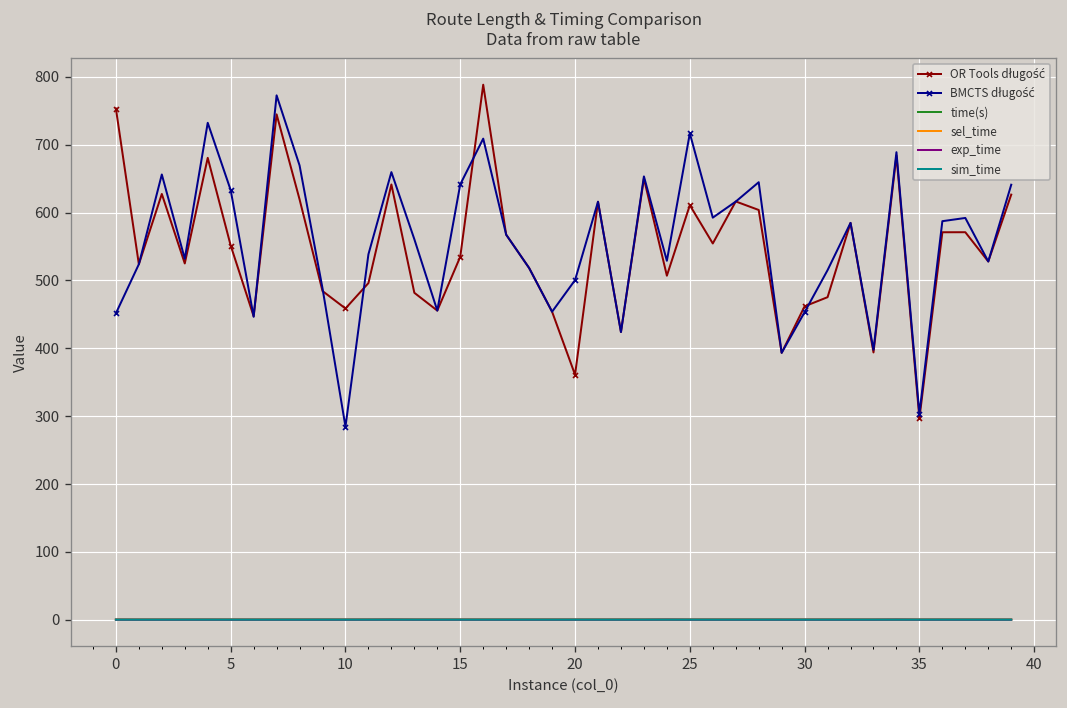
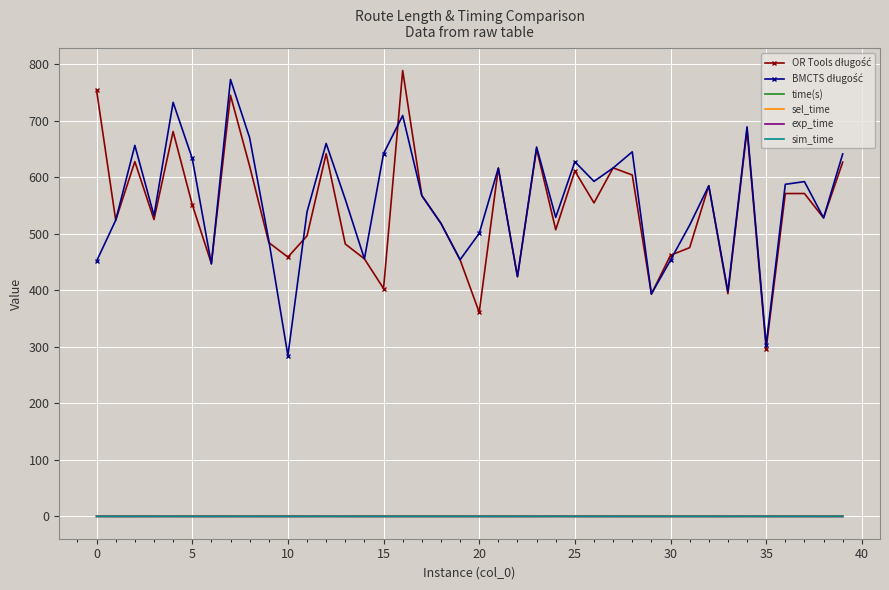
  {
    "OR Tools długość": {
      "0": 750,
      "5": 550,
      "10": 460,
-     "15": 530,
+     "15": 400,
      "20": 360,
      "25": 610,
      "30": 460,
      "35": 300
    },
    "BMCTS długość": {
      "0": 450,
      "5": 630,
      "10": 280,
      "15": 640,
      "20": 500,
-     "25": 720,
+     "25": 630,
      "30": 450,
      "35": 300
    },
    "sim_time": {
      "0": 0,
      "5": 0,
      "10": 0,
      "15": 0,
      "20": 0,
      "25": 0,
      "30": 0,
      "35": 0
    }
  }
